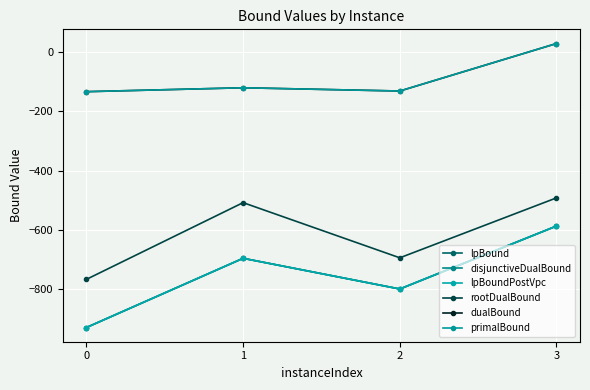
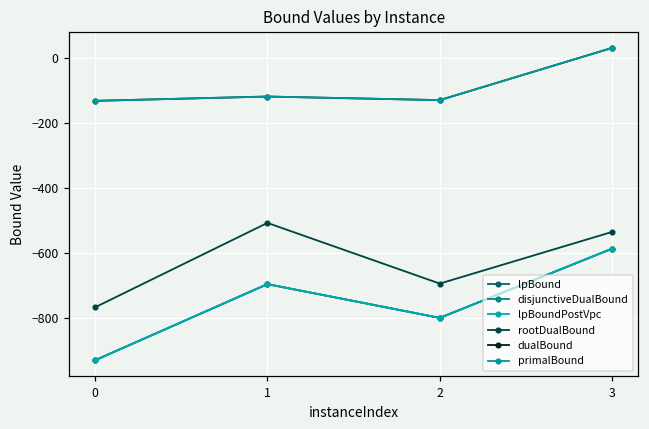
  {
    "rootDualBound": {
      "0": -770,
      "1": -510,
      "2": -700,
-     "3": -490
+     "3": -540
    }
  }
